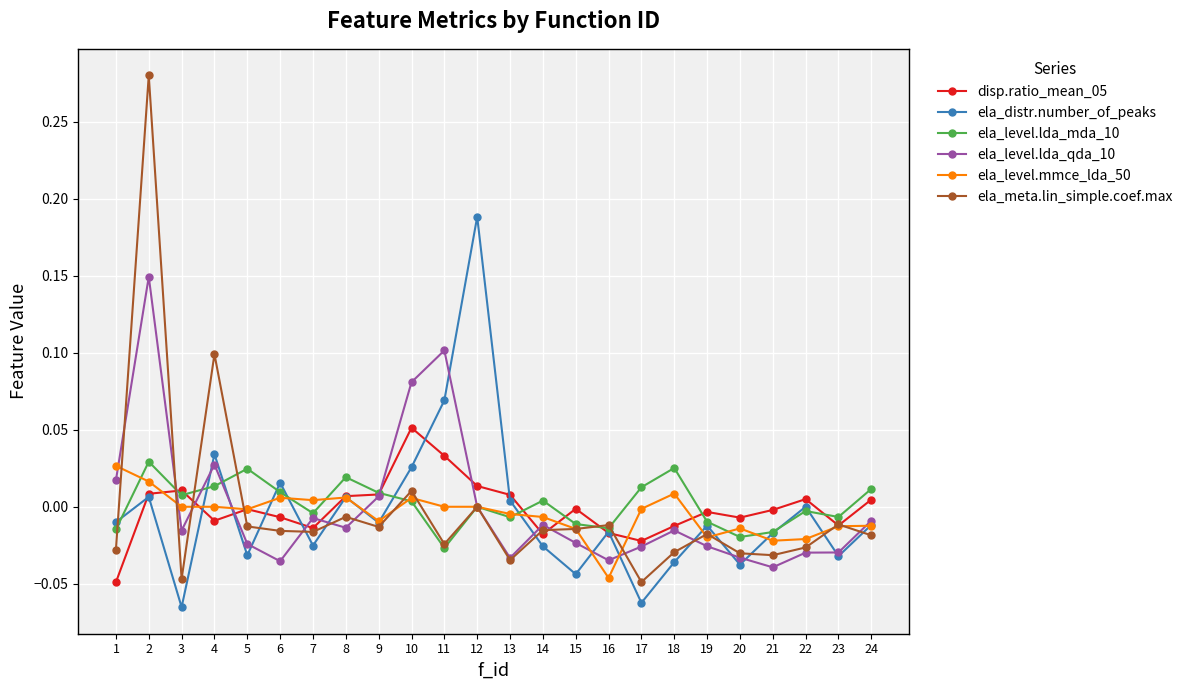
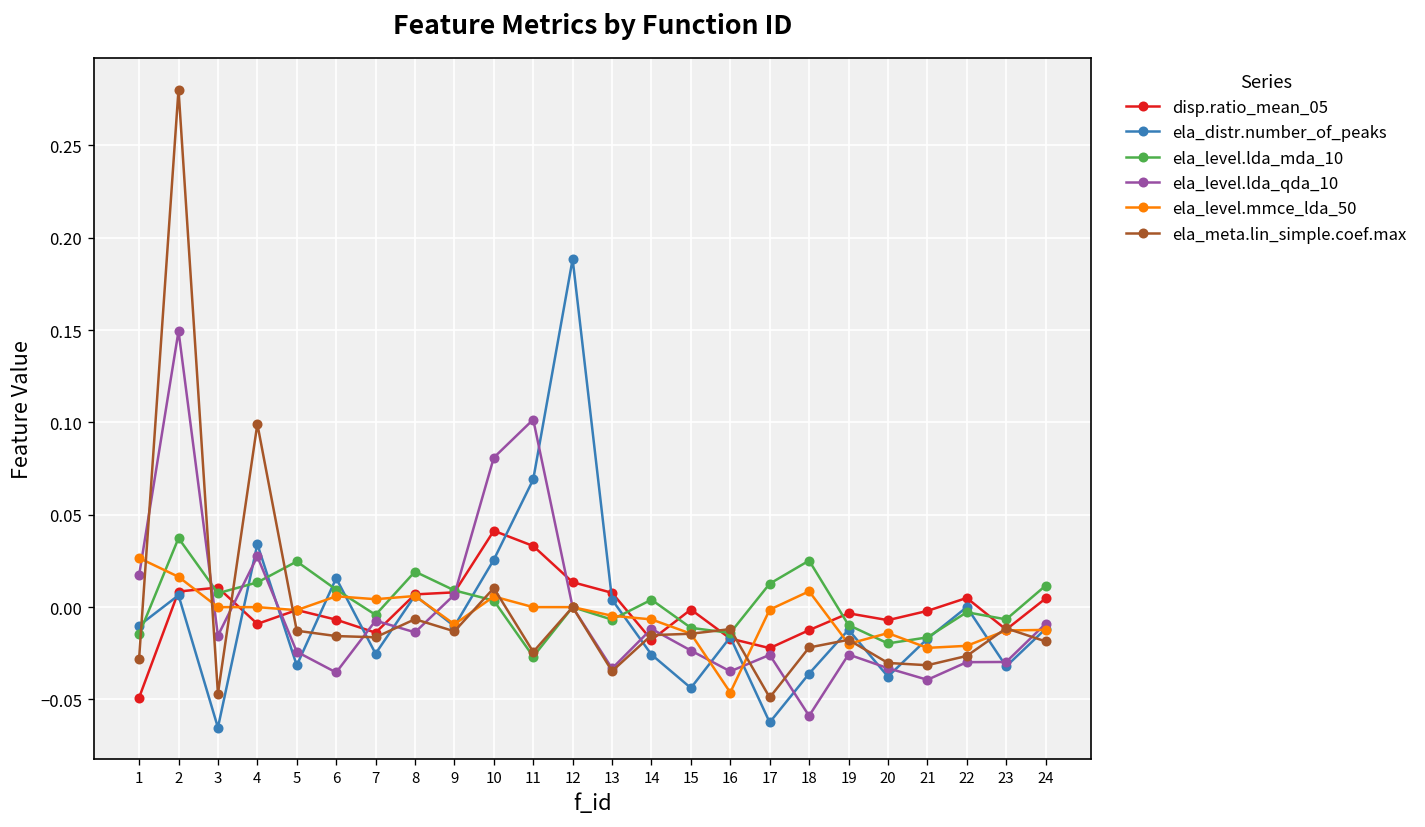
  {
    "disp.ratio_mean_05": {
      "1": -0.049,
      "2": 0.008,
      "3": 0.011,
      "4": -0.009,
      "6": -0.007,
      "7": -0.014,
-     "10": 0.051,
+     "10": 0.041,
      "11": 0.033,
      "12": 0.014,
      "13": 0.008,
      "14": -0.018,
      "15": -0.001,
      "17": -0.022,
      "18": -0.012,
      "19": -0.003,
      "20": -0.007,
      "21": -0.002,
      "22": 0.005,
      "24": 0.005
    },
    "ela_distr.number_of_peaks": {
      "1": -0.010,
      "2": 0.006,
      "3": -0.065,
      "4": 0.034,
      "5": -0.032,
      "6": 0.016,
      "7": -0.025,
      "10": 0.026,
      "11": 0.069,
      "12": 0.188,
      "13": 0.004,
      "14": -0.026,
      "15": -0.044,
      "17": -0.062,
      "18": -0.036,
      "19": -0.012,
      "20": -0.038,
      "22": 0.000,
      "23": -0.032
    },
    "ela_level.lda_mda_10": {
      "1": -0.015,
-     "2": 0.029,
+     "2": 0.037,
      "3": 0.008,
      "4": 0.013,
      "5": 0.025,
      "6": 0.010,
      "7": -0.004,
      "8": 0.019,
      "10": 0.004,
      "11": -0.027,
      "13": -0.007,
      "14": 0.004,
      "15": -0.011,
      "16": -0.014,
      "17": 0.013,
      "18": 0.025,
      "19": -0.010,
      "20": -0.020,
      "22": -0.003,
      "23": -0.007,
      "24": 0.012
    },
    "ela_level.lda_qda_10": {
      "1": 0.017,
      "2": 0.149,
      "3": -0.015,
      "4": 0.027,
      "5": -0.024,
      "6": -0.035,
      "7": -0.007,
      "8": -0.014,
      "10": 0.081,
      "11": 0.102,
      "14": -0.012,
      "15": -0.024,
      "16": -0.035,
      "17": -0.026,
-     "18": -0.015,
+     "18": -0.059,
      "19": -0.026,
      "20": -0.033,
      "21": -0.039,
      "22": -0.030,
      "23": -0.030,
      "24": -0.009
    },
    "ela_level.mmce_lda_50": {
      "1": 0.027,
      "2": 0.016,
      "3": 0.000,
      "4": 0.000,
      "6": 0.006,
      "7": 0.004,
      "10": 0.006,
      "11": 0.000,
      "13": -0.005,
      "14": -0.007,
      "16": -0.046,
      "17": -0.001,
      "18": 0.009,
      "19": -0.020,
      "20": -0.014,
      "21": -0.022,
      "22": -0.021
    },
    "ela_meta.lin_simple.coef.max": {
      "1": -0.028,
      "2": 0.280,
      "3": -0.047,
      "4": 0.099,
      "5": -0.013,
      "6": -0.016,
      "7": -0.016,
      "8": -0.007,
      "9": -0.013,
      "10": 0.010,
      "11": -0.024,
      "14": -0.015,
      "16": -0.012,
      "17": -0.049,
-     "18": -0.029,
+     "18": -0.022,
      "19": -0.018,
      "20": -0.030,
      "21": -0.031,
      "22": -0.026,
      "24": -0.019
    }
  }
